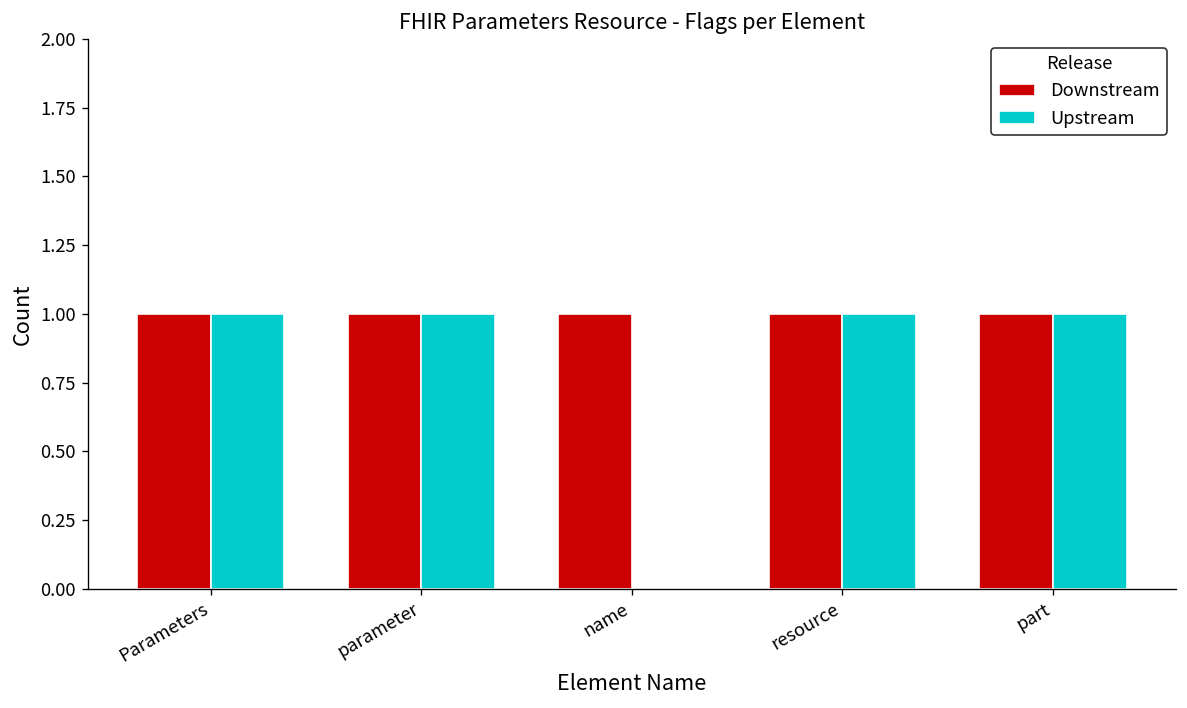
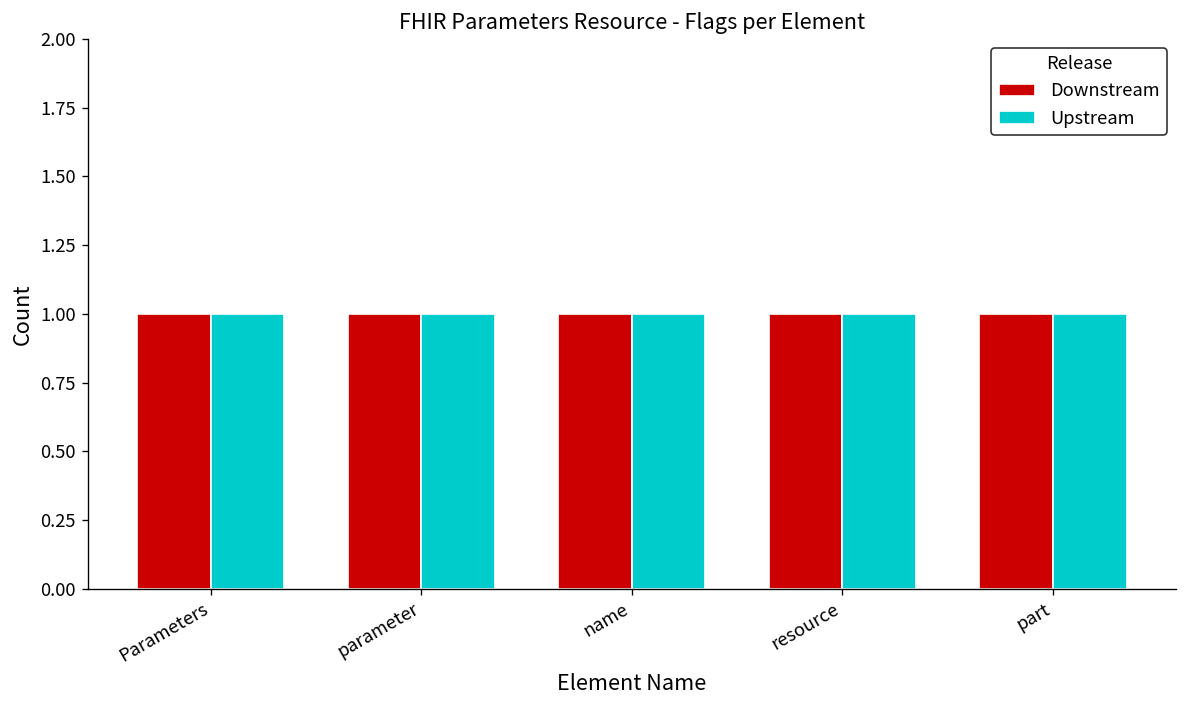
  {
    "Downstream": {
      "Parameters": 1,
      "parameter": 1,
      "name": 1,
      "resource": 1,
      "part": 1
    },
    "Upstream": {
      "Parameters": 1,
      "parameter": 1,
-     "name": 0,
+     "name": 1,
      "resource": 1,
      "part": 1
    }
  }
